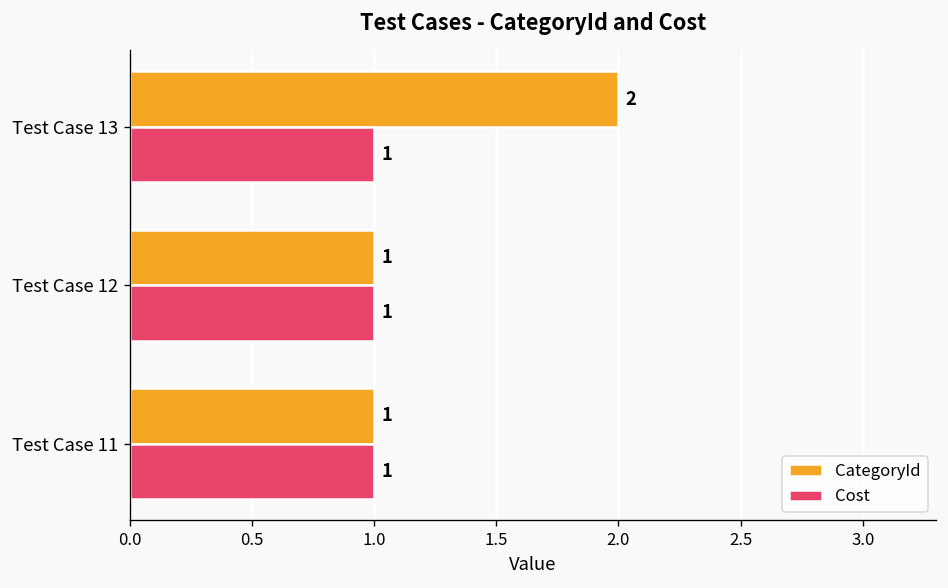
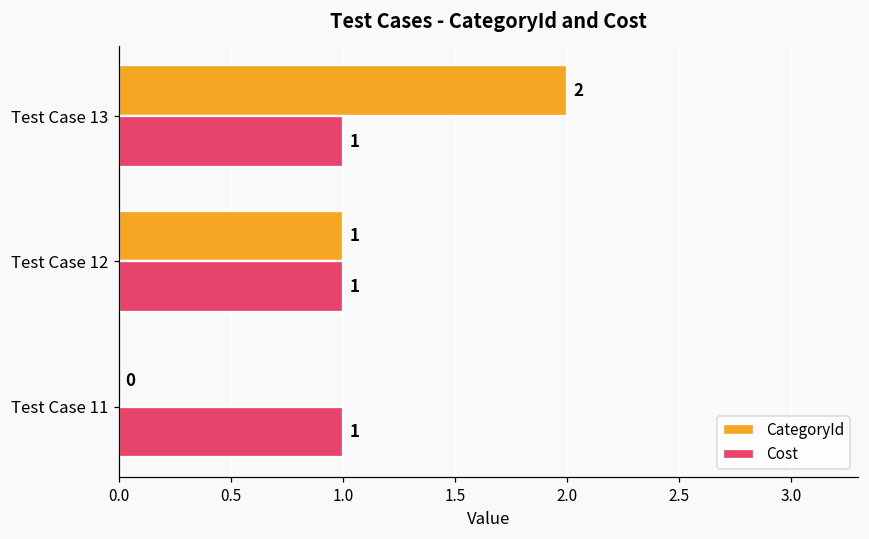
  {
    "CategoryId": {
      "Test Case 13": 2,
      "Test Case 12": 1,
-     "Test Case 11": 1
+     "Test Case 11": 0
    },
    "Cost": {
      "Test Case 13": 1,
      "Test Case 12": 1,
      "Test Case 11": 1
    }
  }
